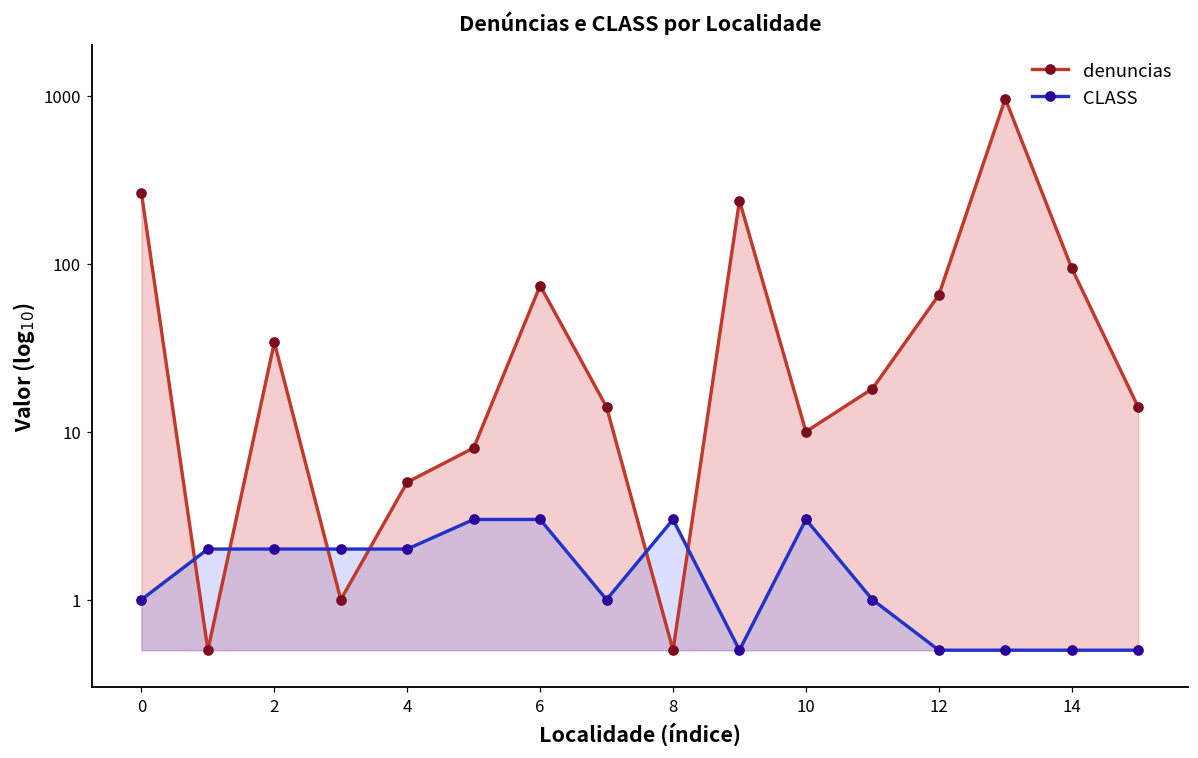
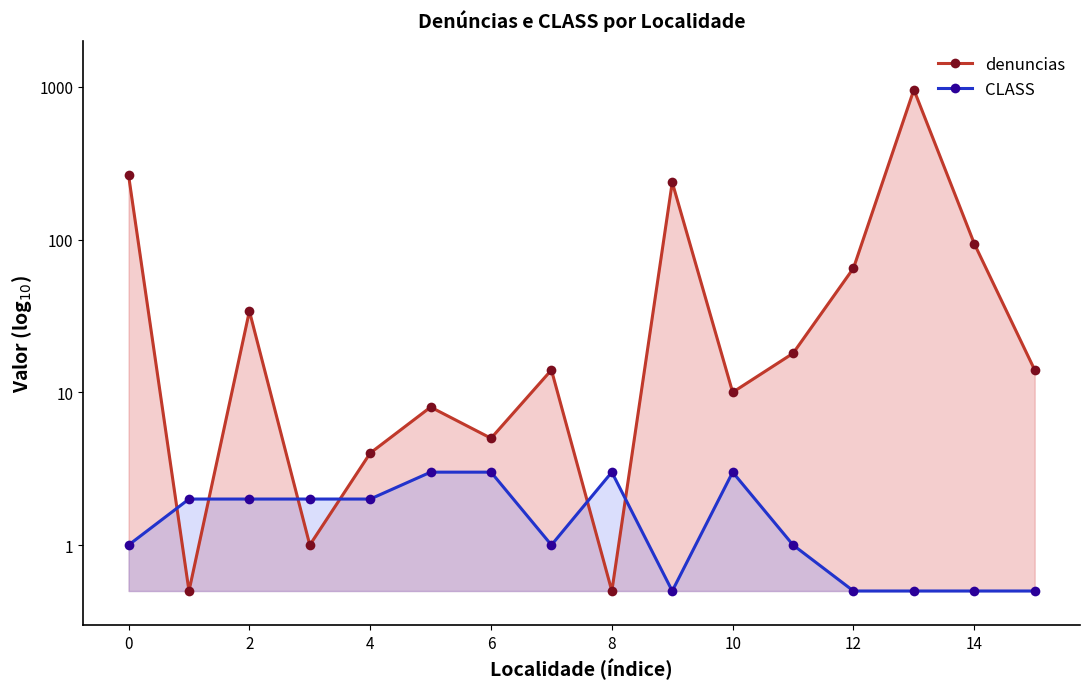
  {
    "denuncias": {
      "0": 260,
      "2": 34,
-     "4": 5,
-     "6": 70,
+     "4": 4,
+     "6": 5,
      "8": 0.50,
      "10": 10,
      "12": 65,
      "14": 90
    },
    "CLASS": {
      "0": 1,
      "2": 2,
      "4": 2,
      "6": 3,
      "8": 3,
      "10": 3,
      "12": 0.50,
      "14": 0.50
    }
  }
